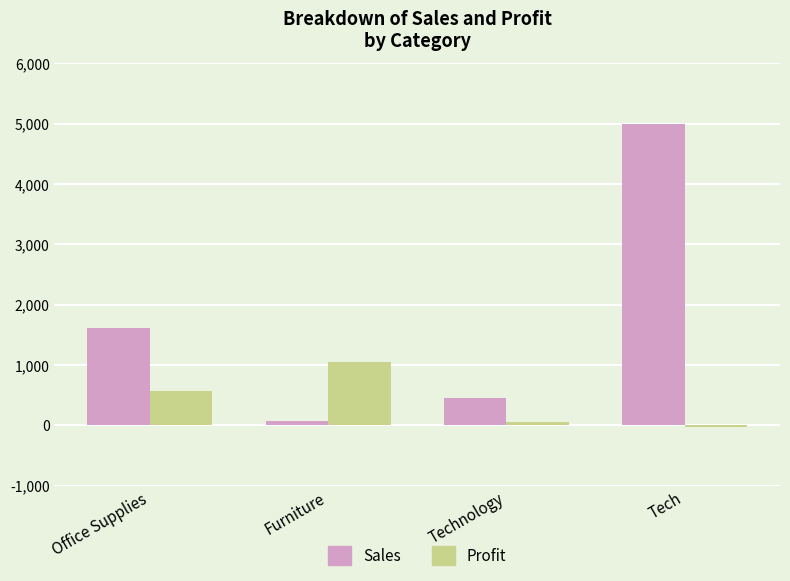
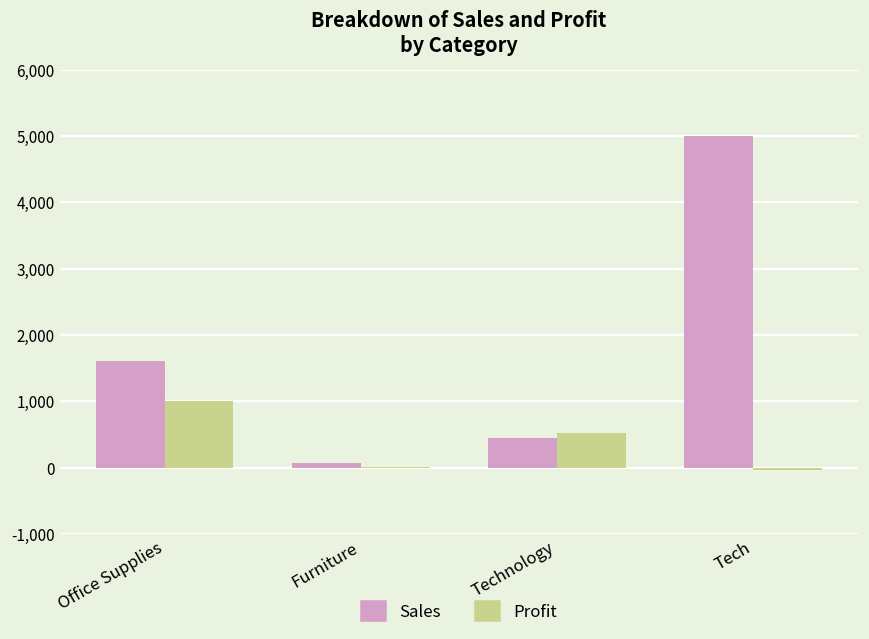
  {
    "Sales": {
      "Office Supplies": "1,600",
      "Furniture": "100",
      "Technology": "500",
      "Tech": "5,000"
    },
    "Profit": {
-     "Office Supplies": "600",
-     "Furniture": "1,100",
-     "Technology": "100"
+     "Office Supplies": "1,000",
+     "Furniture": "0",
+     "Technology": "500"
    }
  }
